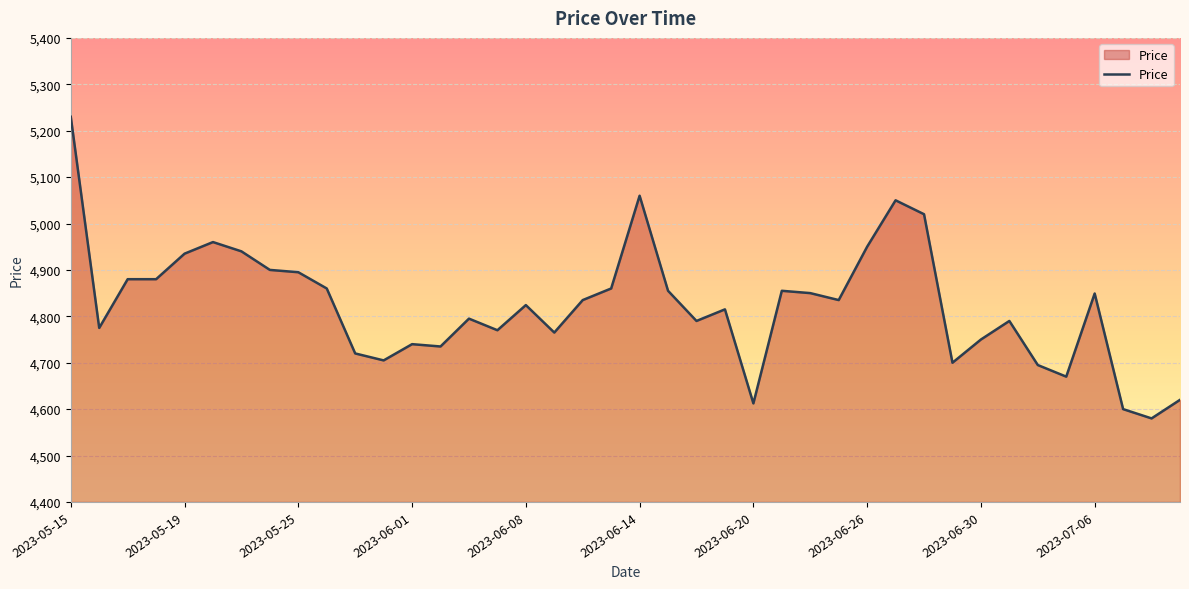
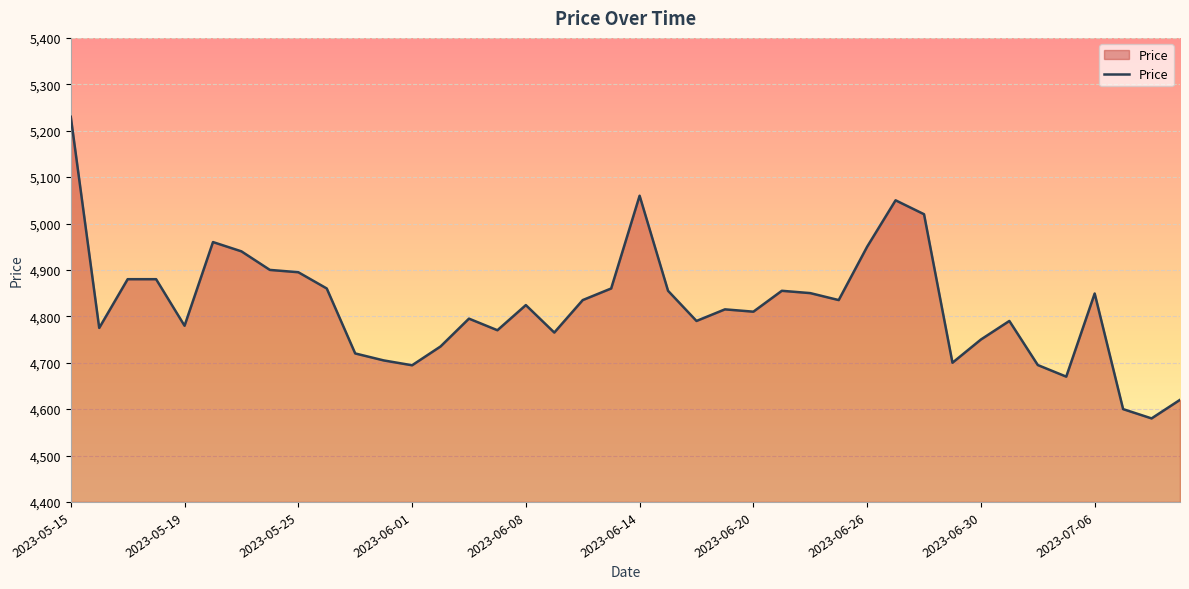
  {
    "2023-05-15": "5,230",
-   "2023-05-19": "4,940",
+   "2023-05-19": "4,780",
    "2023-05-25": "4,900",
-   "2023-06-01": "4,740",
+   "2023-06-01": "4,690",
    "2023-06-08": "4,820",
    "2023-06-14": "5,060",
-   "2023-06-20": "4,610",
+   "2023-06-20": "4,810",
    "2023-06-26": "4,950",
    "2023-06-30": "4,750",
    "2023-07-06": "4,850"
  }
